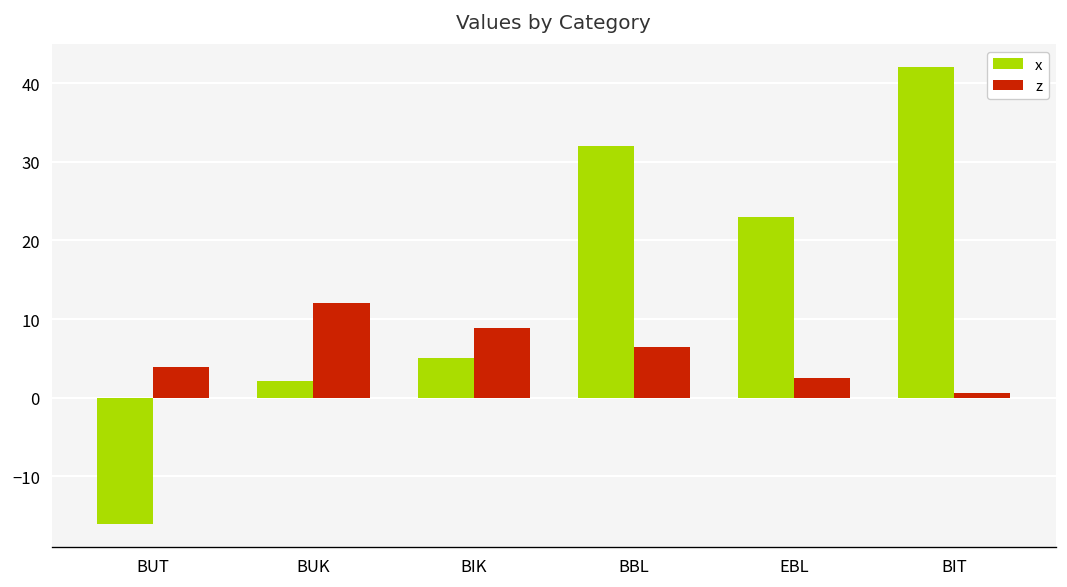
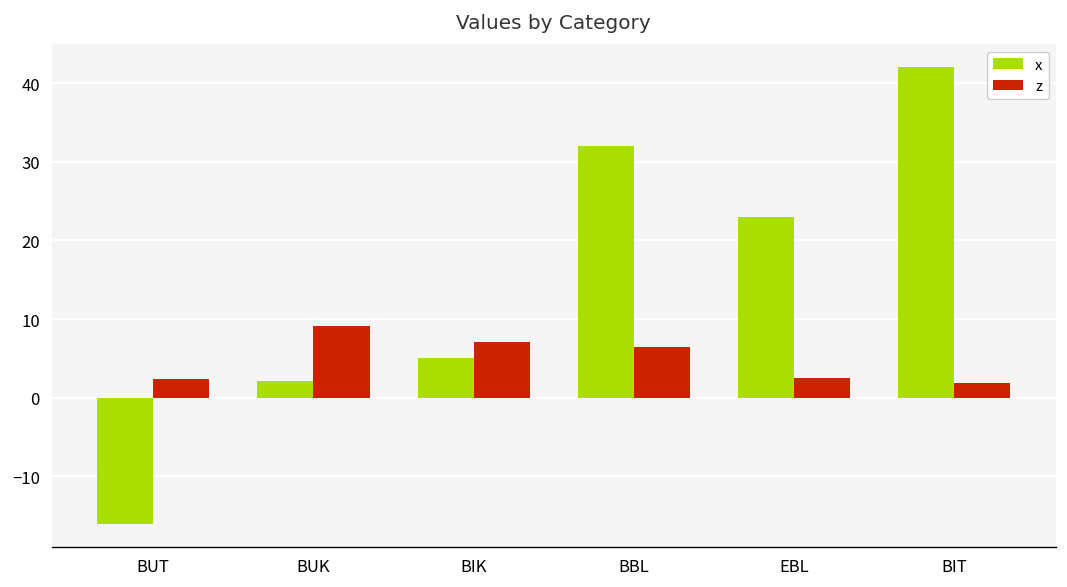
  {
    "x": {
      "BUT": -16,
      "BUK": 2,
      "BIK": 5,
      "BBL": 32,
      "EBL": 23,
      "BIT": 42
    },
    "z": {
-     "BUT": 4,
-     "BUK": 12,
-     "BIK": 9,
+     "BUT": 2,
+     "BUK": 9,
+     "BIK": 7,
      "BBL": 6,
      "EBL": 3,
-     "BIT": 1
+     "BIT": 2
    }
  }
